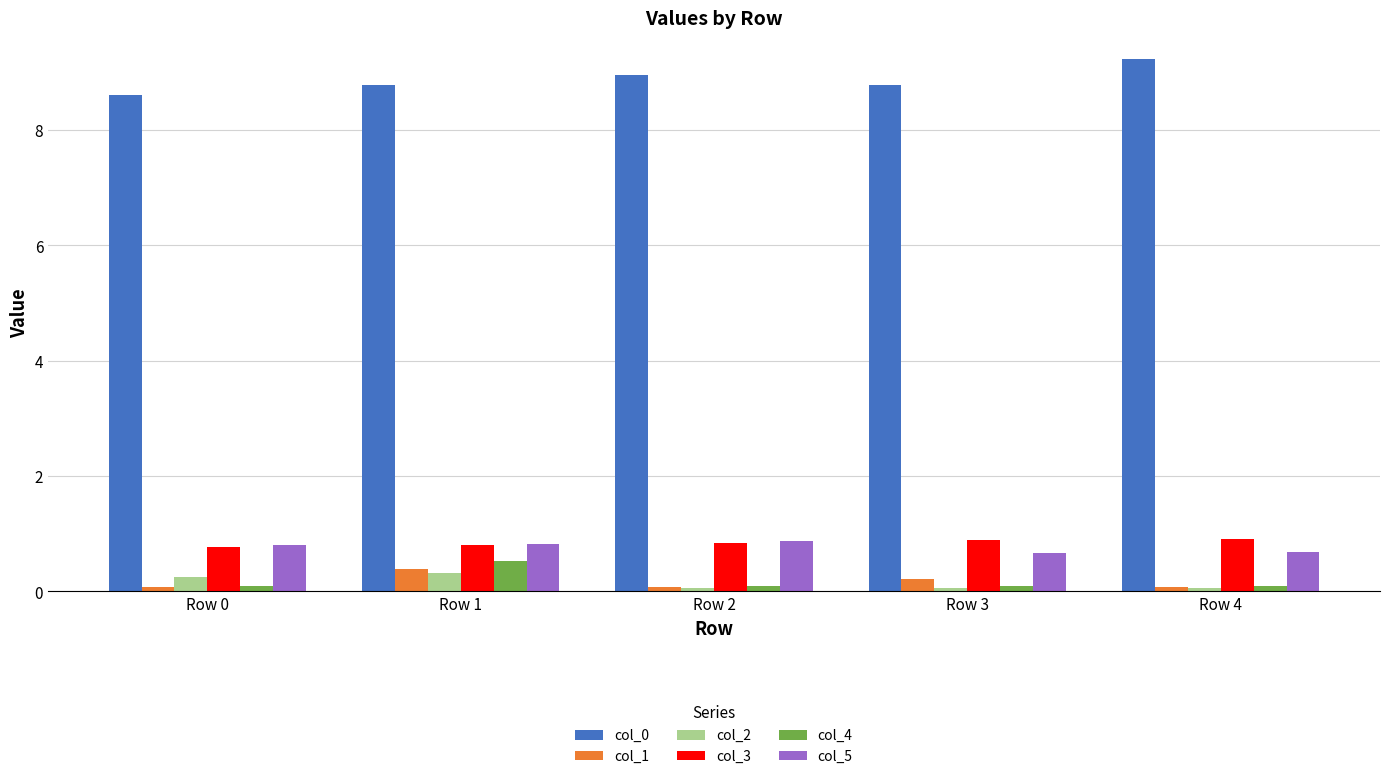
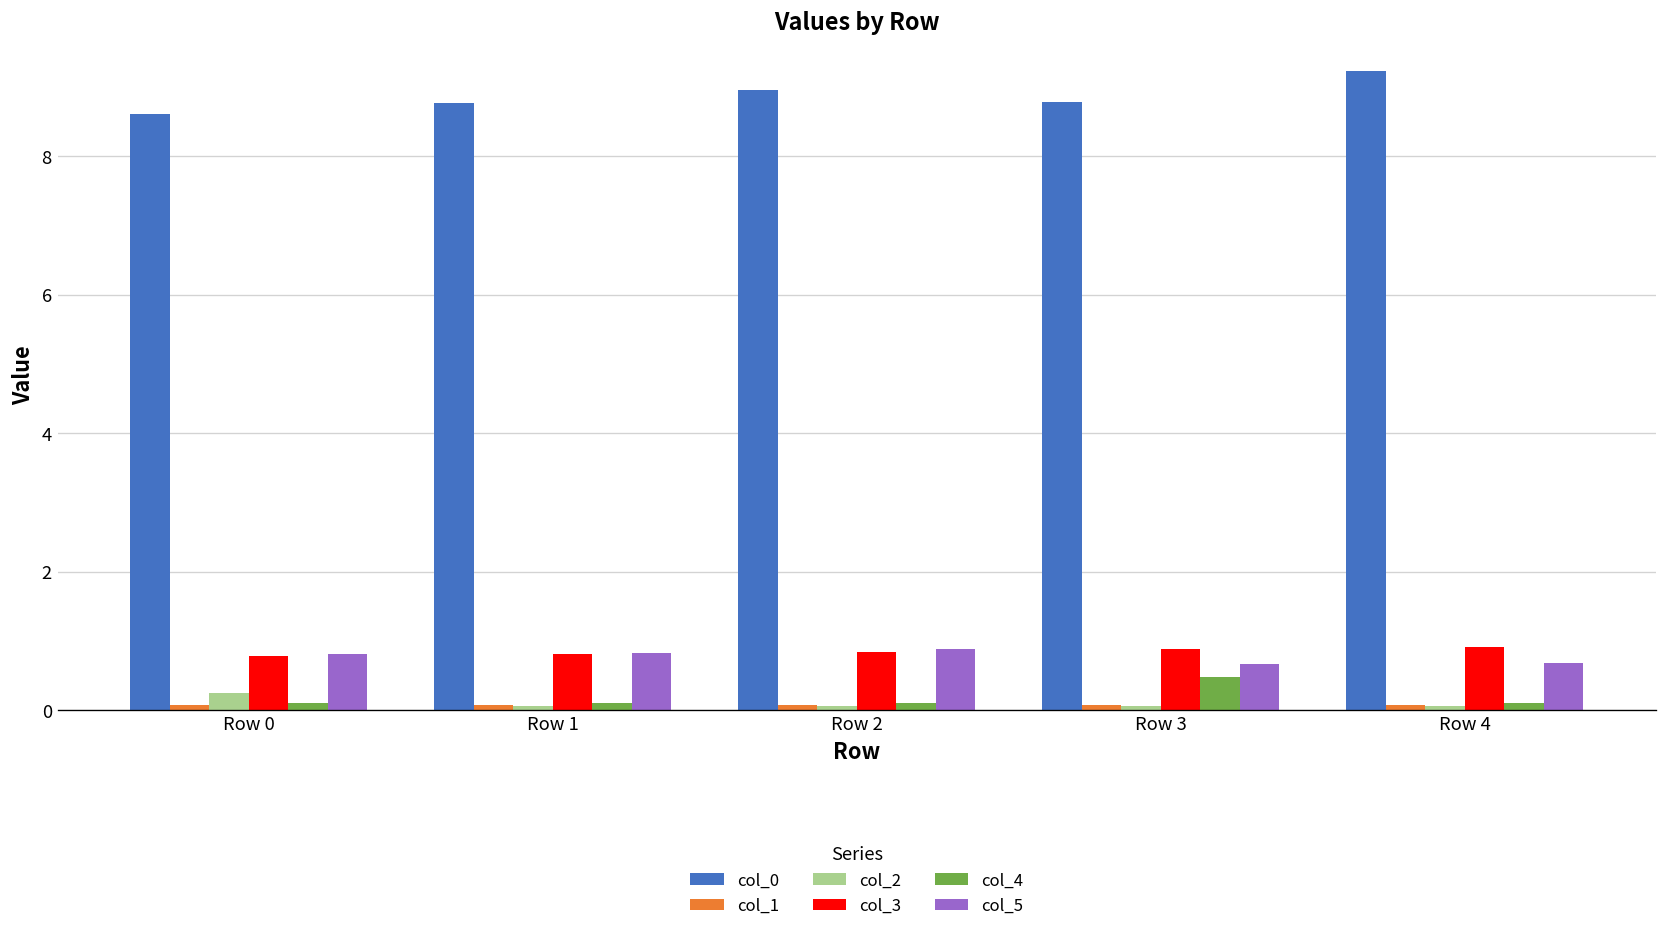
  {
    "col_0": {
      "Row 0": 8.6,
      "Row 1": 8.8,
      "Row 2": 9.0,
      "Row 3": 8.8,
      "Row 4": 9.2
    },
    "col_1": {
      "Row 0": 0.1,
-     "Row 1": 0.4,
+     "Row 1": 0.1,
      "Row 2": 0.1,
-     "Row 3": 0.2,
+     "Row 3": 0.1,
      "Row 4": 0.1
    },
    "col_2": {
      "Row 0": 0.2,
-     "Row 1": 0.3,
+     "Row 1": 0.1,
      "Row 2": 0.1,
      "Row 3": 0.1,
      "Row 4": 0.1
    },
    "col_3": {
      "Row 0": 0.8,
      "Row 1": 0.8,
      "Row 2": 0.8,
      "Row 3": 0.9,
      "Row 4": 0.9
    },
    "col_4": {
      "Row 0": 0.1,
-     "Row 1": 0.5,
+     "Row 1": 0.1,
      "Row 2": 0.1,
-     "Row 3": 0.1,
+     "Row 3": 0.5,
      "Row 4": 0.1
    },
    "col_5": {
      "Row 0": 0.8,
      "Row 1": 0.8,
      "Row 2": 0.9,
      "Row 3": 0.7,
      "Row 4": 0.7
    }
  }
